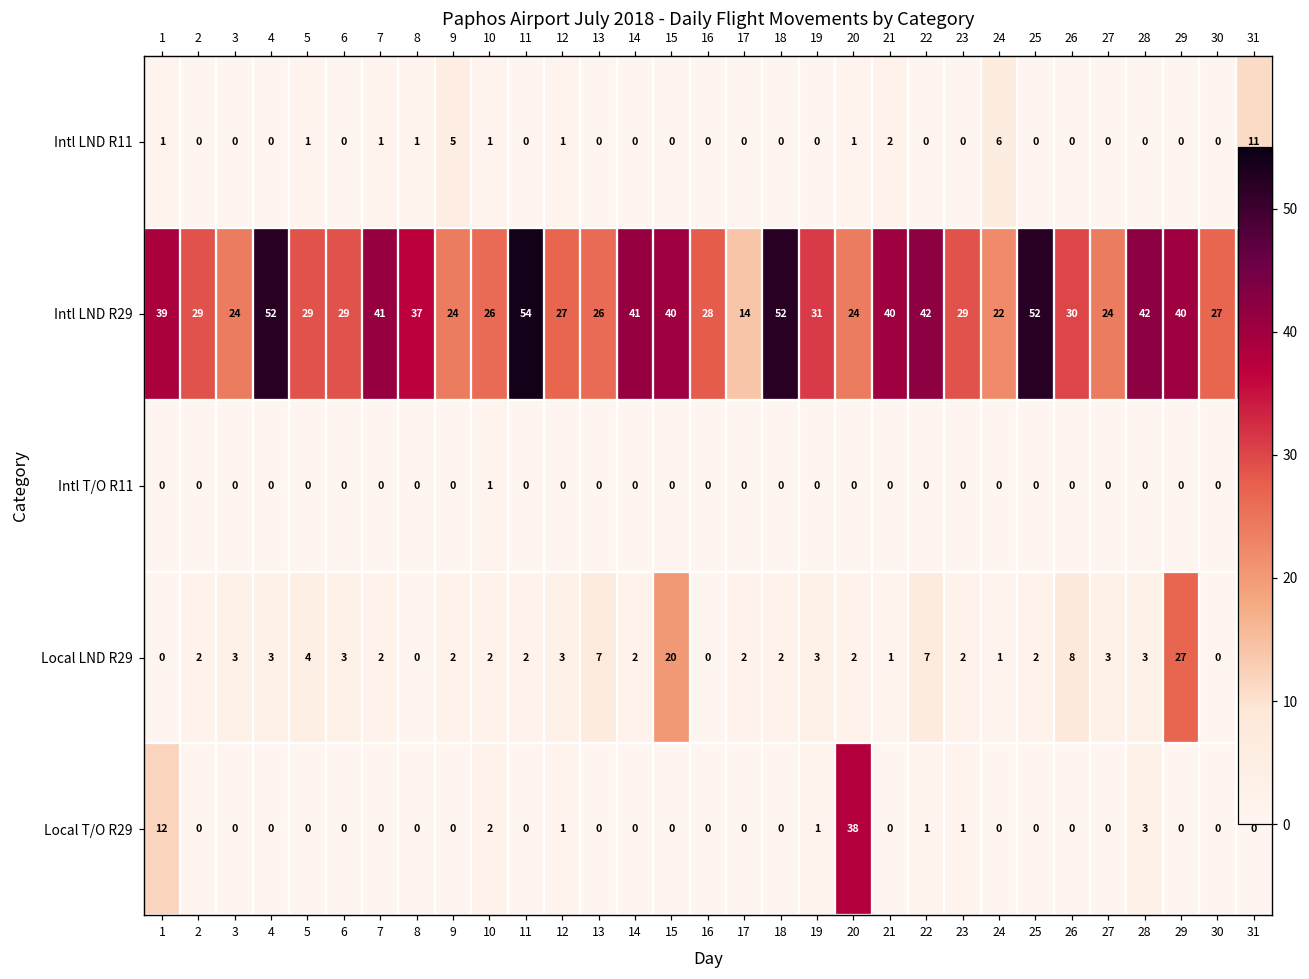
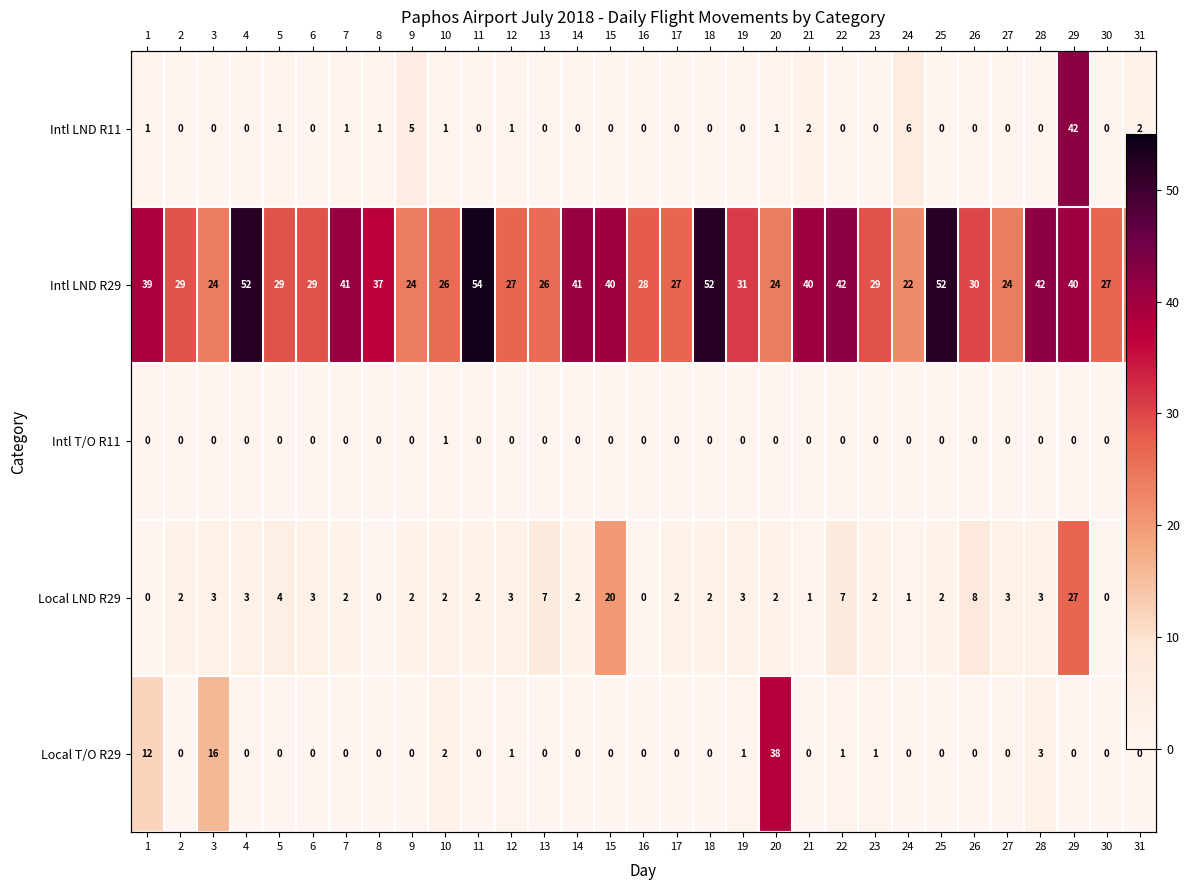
  {
    "Intl LND R11": {
      "1": 1,
      "2": 0,
      "3": 0,
      "4": 0,
      "5": 1,
      "6": 0,
      "7": 1,
      "8": 1,
      "9": 5,
      "10": 1,
      "11": 0,
      "12": 1,
      "13": 0,
      "14": 0,
      "15": 0,
      "16": 0,
      "17": 0,
      "18": 0,
      "19": 0,
      "20": 1,
      "21": 2,
      "22": 0,
      "23": 0,
      "24": 6,
      "25": 0,
      "26": 0,
      "27": 0,
      "28": 0,
-     "29": 0,
+     "29": 42,
      "30": 0,
-     "31": 11
+     "31": 2
    },
    "Intl LND R29": {
      "1": 39,
      "2": 29,
      "3": 24,
      "4": 52,
      "5": 29,
      "6": 29,
      "7": 41,
      "8": 37,
      "9": 24,
      "10": 26,
      "11": 54,
      "12": 27,
      "13": 26,
      "14": 41,
      "15": 40,
      "16": 28,
-     "17": 14,
+     "17": 27,
      "18": 52,
      "19": 31,
      "20": 24,
      "21": 40,
      "22": 42,
      "23": 29,
      "24": 22,
      "25": 52,
      "26": 30,
      "27": 24,
      "28": 42,
      "29": 40,
      "30": 27
    },
    "Intl T/O R11": {
      "1": 0,
      "2": 0,
      "3": 0,
      "4": 0,
      "5": 0,
      "6": 0,
      "7": 0,
      "8": 0,
      "9": 0,
      "10": 1,
      "11": 0,
      "12": 0,
      "13": 0,
      "14": 0,
      "15": 0,
      "16": 0,
      "17": 0,
      "18": 0,
      "19": 0,
      "20": 0,
      "21": 0,
      "22": 0,
      "23": 0,
      "24": 0,
      "25": 0,
      "26": 0,
      "27": 0,
      "28": 0,
      "29": 0,
      "30": 0
    },
    "Local LND R29": {
      "1": 0,
      "2": 2,
      "3": 3,
      "4": 3,
      "5": 4,
      "6": 3,
      "7": 2,
      "8": 0,
      "9": 2,
      "10": 2,
      "11": 2,
      "12": 3,
      "13": 7,
      "14": 2,
      "15": 20,
      "16": 0,
      "17": 2,
      "18": 2,
      "19": 3,
      "20": 2,
      "21": 1,
      "22": 7,
      "23": 2,
      "24": 1,
      "25": 2,
      "26": 8,
      "27": 3,
      "28": 3,
      "29": 27,
      "30": 0
    },
    "Local T/O R29": {
      "1": 12,
      "2": 0,
-     "3": 0,
+     "3": 16,
      "4": 0,
      "5": 0,
      "6": 0,
      "7": 0,
      "8": 0,
      "9": 0,
      "10": 2,
      "11": 0,
      "12": 1,
      "13": 0,
      "14": 0,
      "15": 0,
      "16": 0,
      "17": 0,
      "18": 0,
      "19": 1,
      "20": 38,
      "21": 0,
      "22": 1,
      "23": 1,
      "24": 0,
      "25": 0,
      "26": 0,
      "27": 0,
      "28": 3,
      "29": 0,
      "30": 0,
      "31": 0
    }
  }
